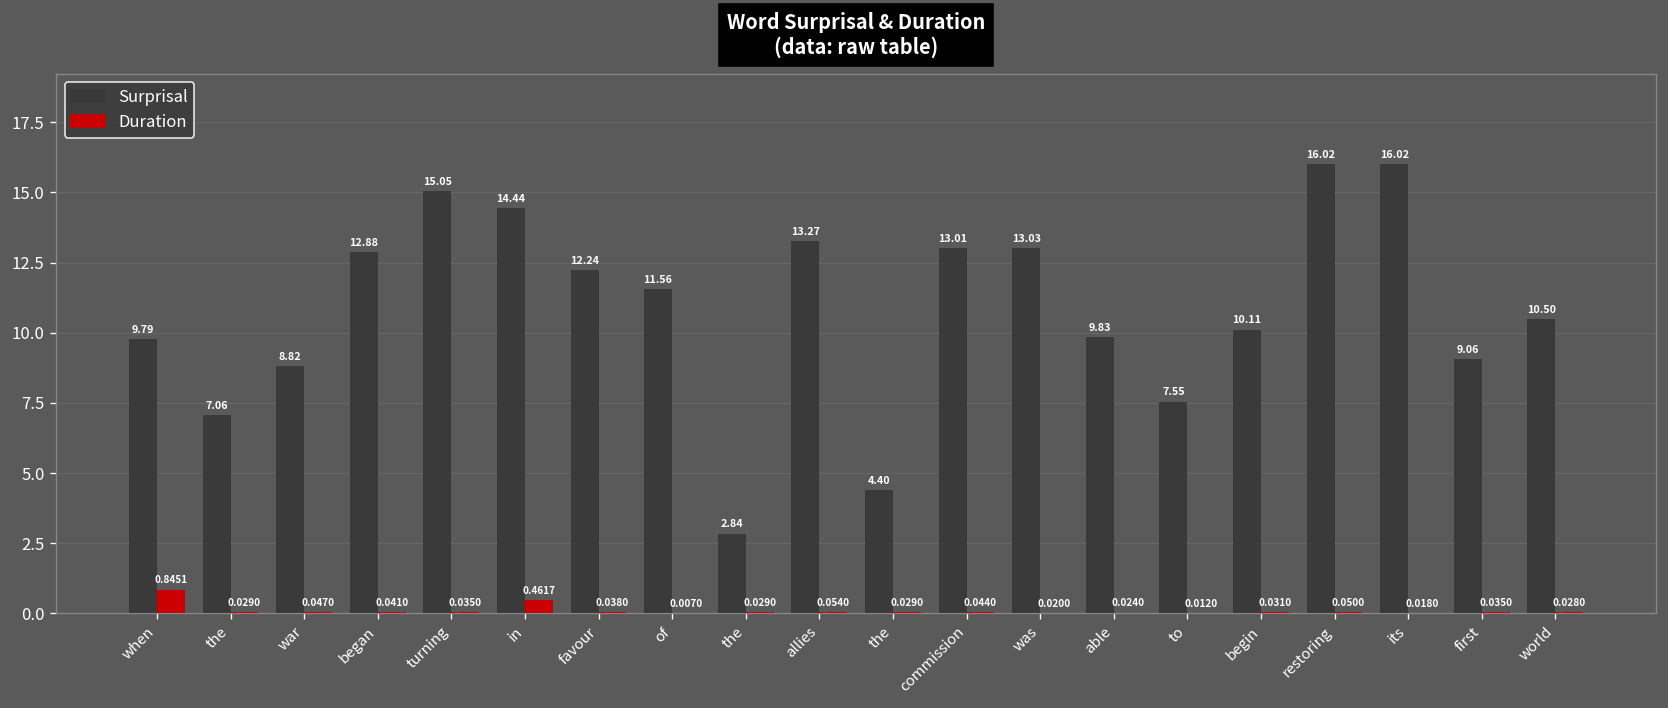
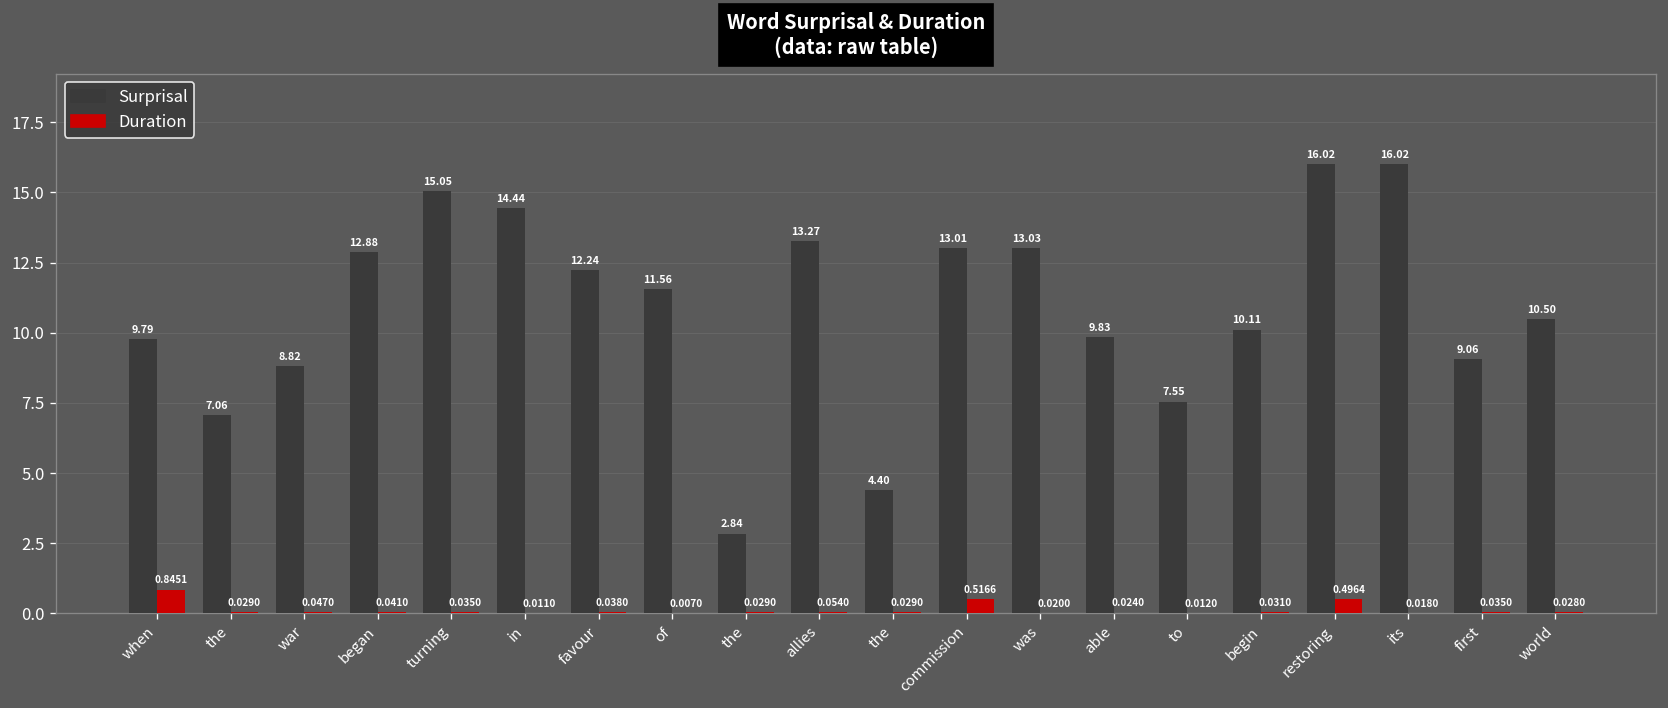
  {
    "Surprisal": {
      "when": 9.79,
      "war": 8.82,
      "began": 12.88,
      "turning": 15.05,
      "in": 14.44,
      "favour": 12.24,
      "of": 11.56,
      "allies": 13.27,
      "commission": 13.01,
      "was": 13.03,
      "able": 9.83,
      "to": 7.55,
      "begin": 10.11,
      "restoring": 16.02,
      "its": 16.02,
      "first": 9.06,
      "world": 10.50
    },
    "Duration": {
      "when": 0.8451,
      "war": 0.0470,
      "began": 0.0410,
      "turning": 0.0350,
-     "in": 0.4617,
+     "in": 0.0110,
      "favour": 0.0380,
      "of": 0.0070,
      "allies": 0.0540,
-     "commission": 0.0440,
+     "commission": 0.5166,
      "was": 0.0200,
      "able": 0.0240,
      "to": 0.0120,
      "begin": 0.0310,
-     "restoring": 0.0500,
+     "restoring": 0.4964,
      "its": 0.0180,
      "first": 0.0350,
      "world": 0.0280
    }
  }
